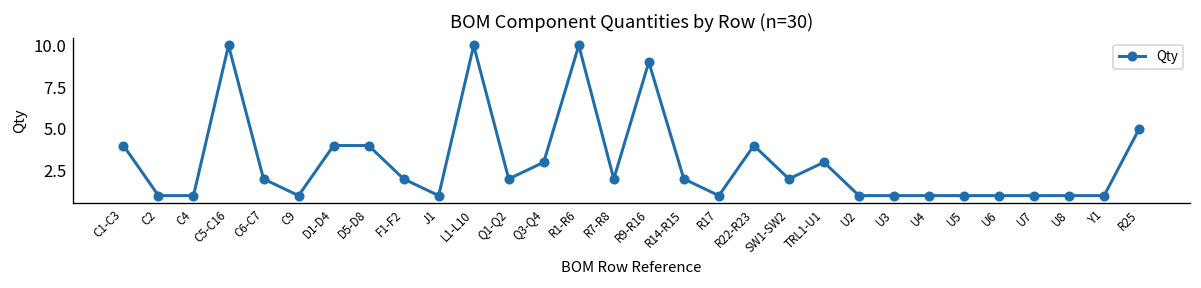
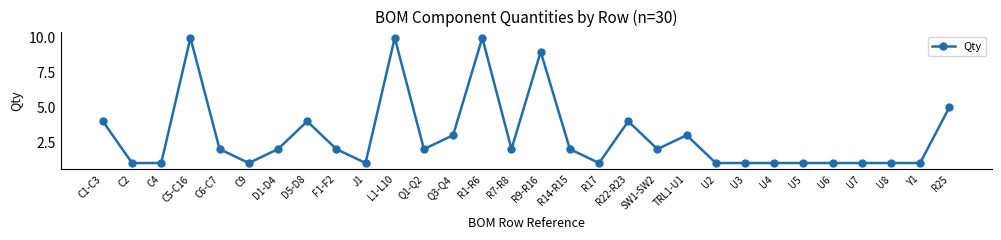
  {
    "C1-C3": 4,
    "C2": 1,
    "C4": 1,
    "C5-C16": 10,
    "C6-C7": 2,
    "C9": 1,
-   "D1-D4": 4,
+   "D1-D4": 2,
    "D5-D8": 4,
    "F1-F2": 2,
    "J1": 1,
    "L1-L10": 10,
    "Q1-Q2": 2,
    "Q3-Q4": 3,
    "R1-R6": 10,
    "R7-R8": 2,
    "R9-R16": 9,
    "R14-R15": 2,
    "R17": 1,
    "R22-R23": 4,
    "SW1-SW2": 2,
    "TRL1-U1": 3,
    "U2": 1,
    "U3": 1,
    "U4": 1,
    "U5": 1,
    "U6": 1,
    "U7": 1,
    "U8": 1,
    "Y1": 1,
    "R25": 5
  }
